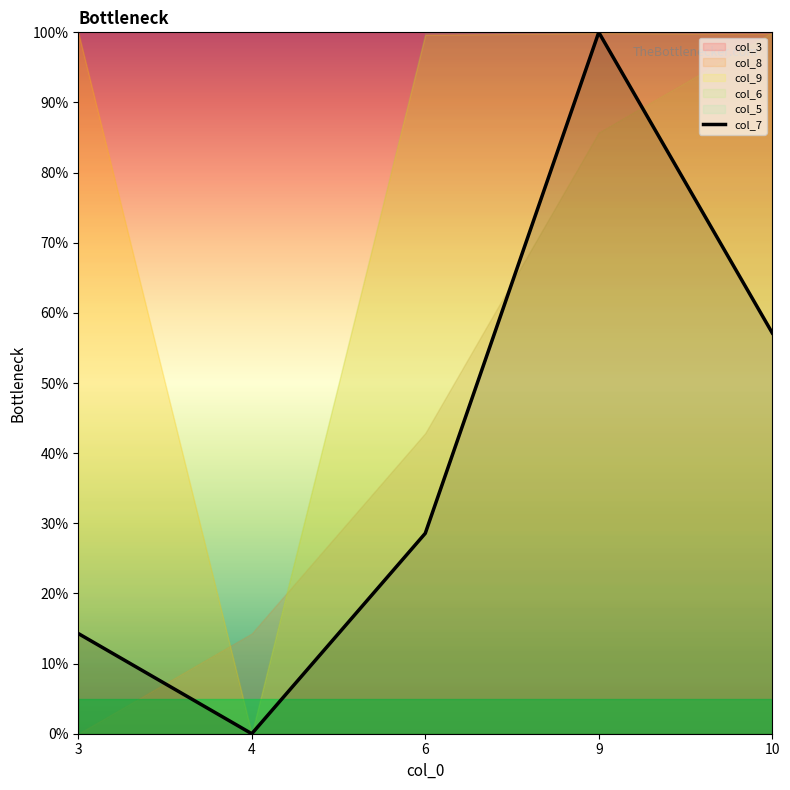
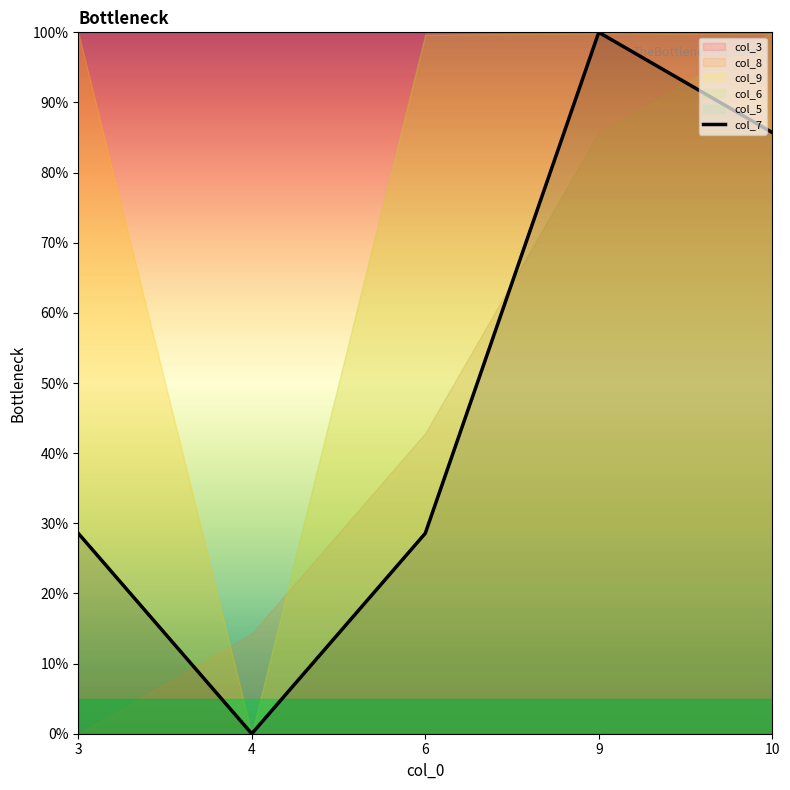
  {
    "col_7": {
-     "3": "14%",
+     "3": "29%",
      "6": "29%",
-     "10": "57%"
+     "10": "86%"
    }
  }
